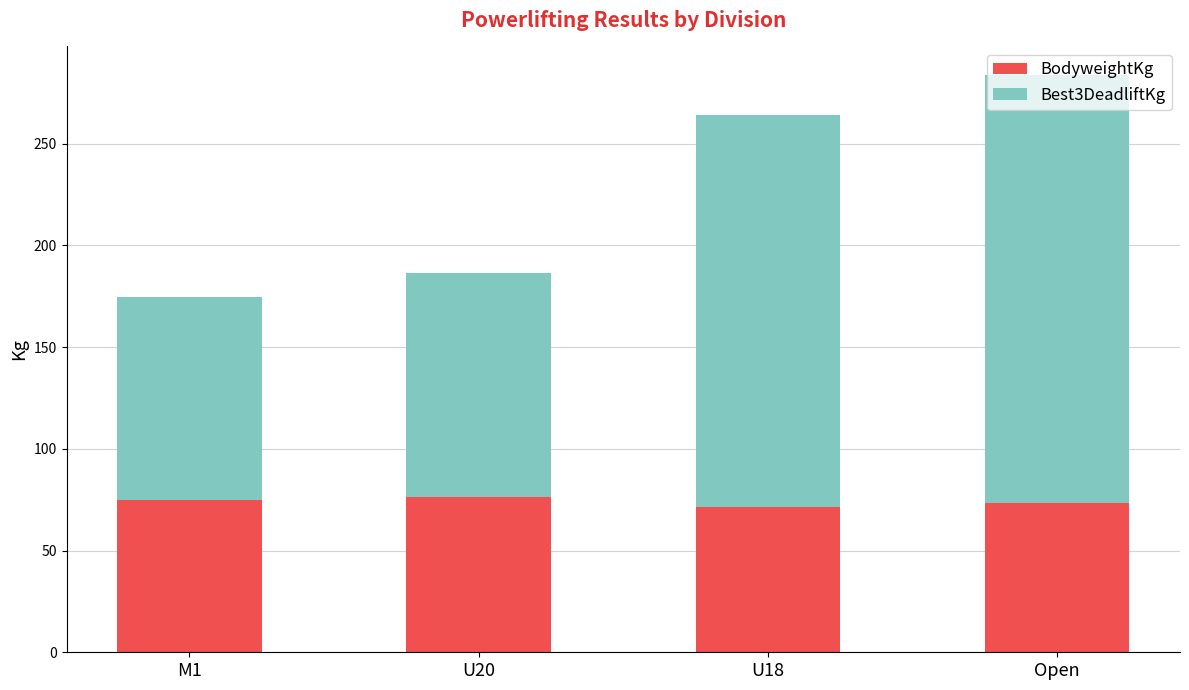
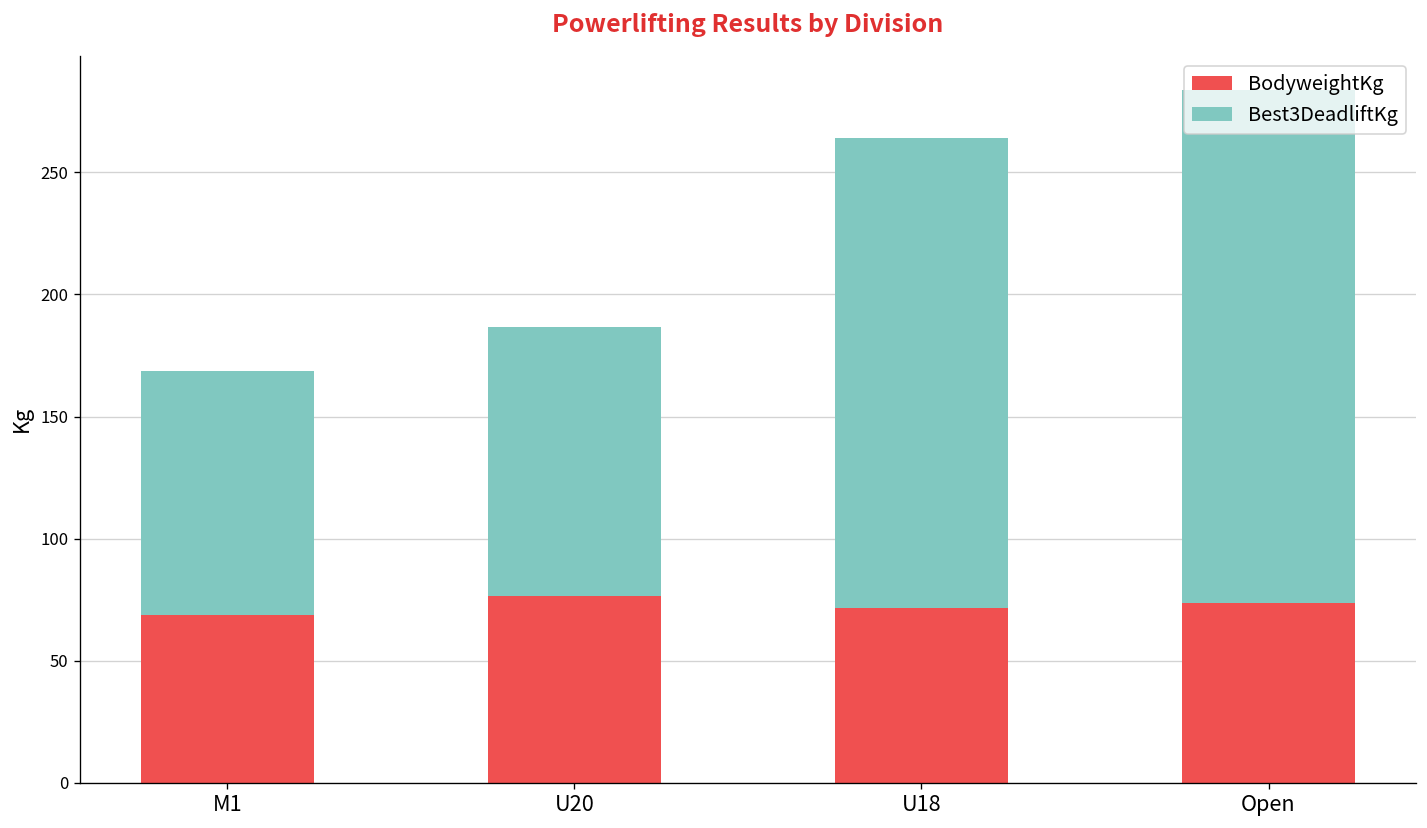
  {
    "BodyweightKg": {
-     "M1": 75,
+     "M1": 69,
      "U20": 76,
      "U18": 72,
      "Open": 74
    },
    "Best3DeadliftKg": {
      "M1": 100,
      "U20": 110,
      "U18": 193
    }
  }
